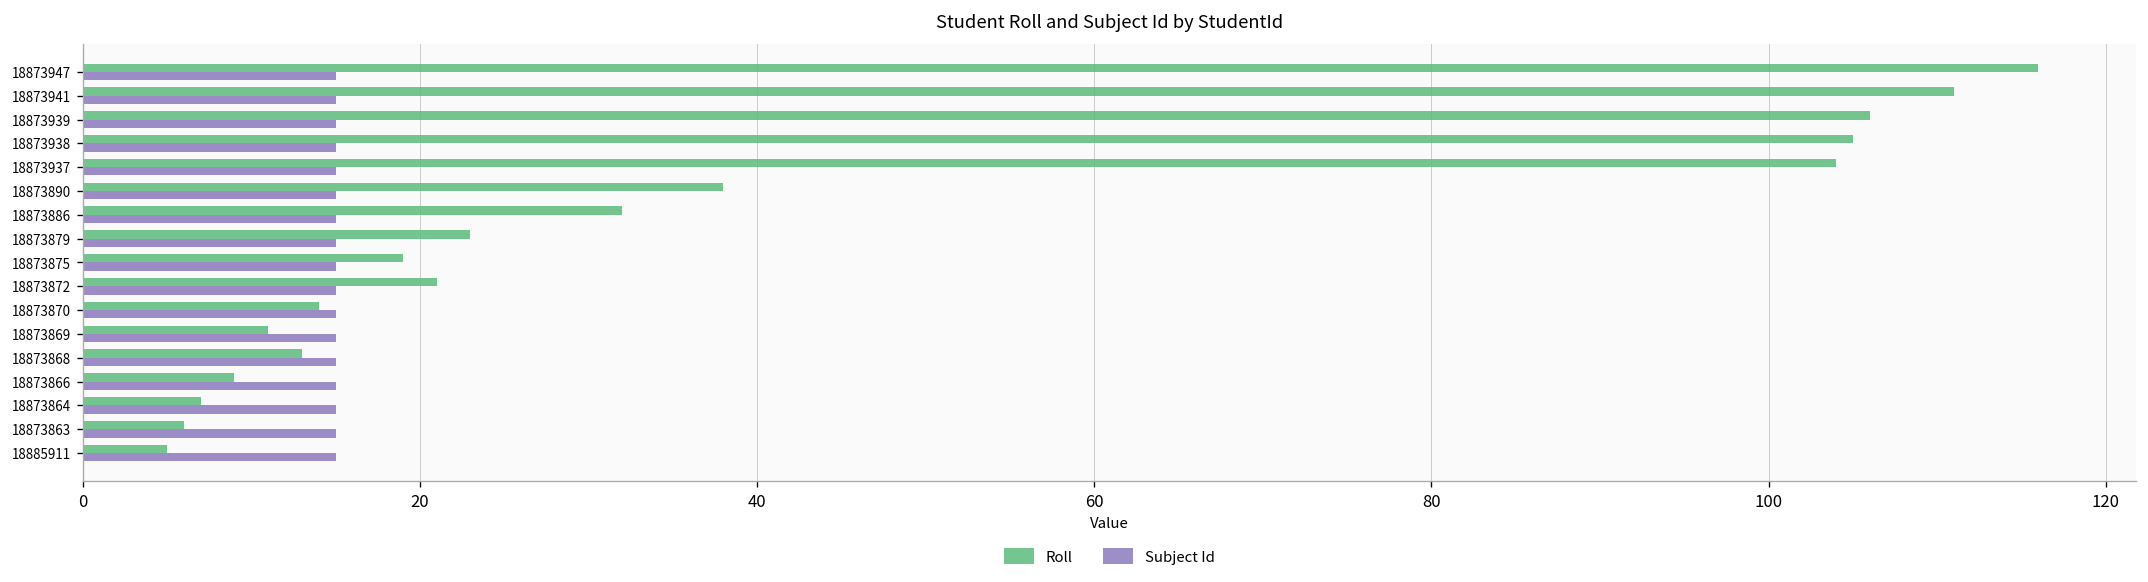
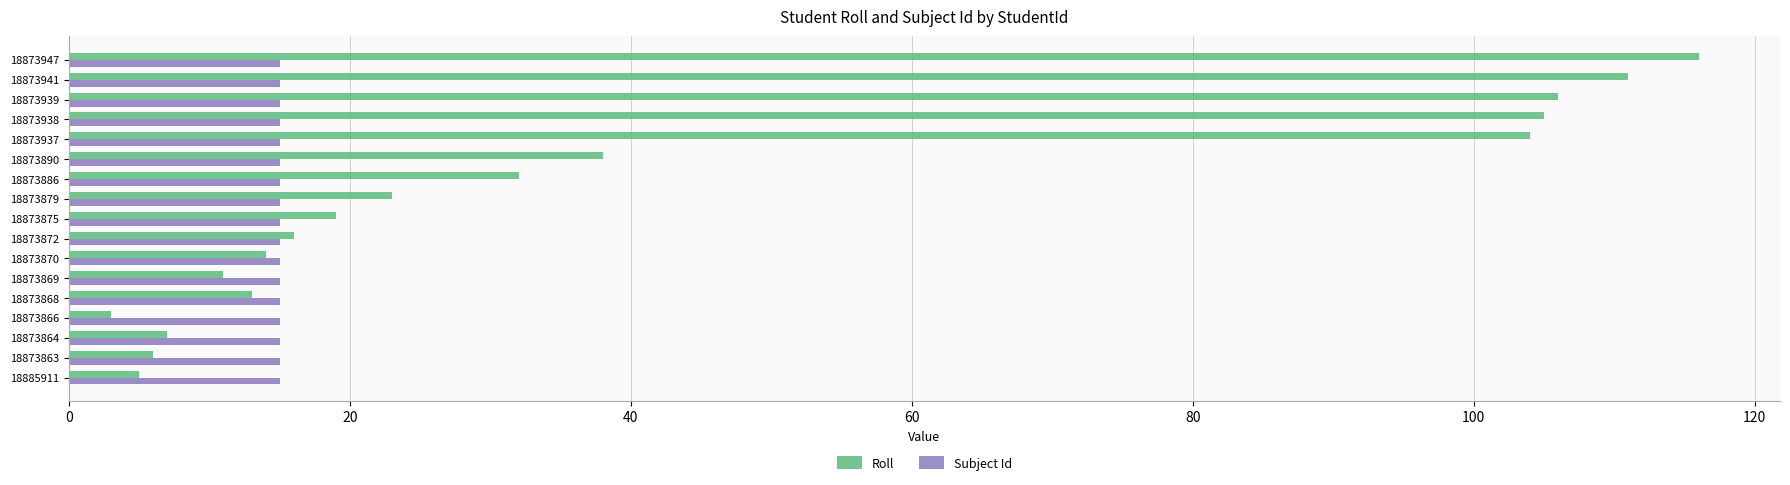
  {
    "Roll": {
      "18873947": 116,
      "18873941": 111,
      "18873939": 106,
      "18873938": 105,
      "18873937": 104,
      "18873890": 38,
      "18873886": 32,
      "18873879": 23,
      "18873875": 19,
-     "18873872": 21,
+     "18873872": 16,
      "18873870": 14,
      "18873869": 11,
      "18873868": 13,
-     "18873866": 9,
+     "18873866": 3,
      "18873864": 7,
      "18873863": 6,
      "18885911": 5
    },
    "Subject Id": {
      "18873947": 15,
      "18873941": 15,
      "18873939": 15,
      "18873938": 15,
      "18873937": 15,
      "18873890": 15,
      "18873886": 15,
      "18873879": 15,
      "18873875": 15,
      "18873872": 15,
      "18873870": 15,
      "18873869": 15,
      "18873868": 15,
      "18873866": 15,
      "18873864": 15,
      "18873863": 15,
      "18885911": 15
    }
  }
